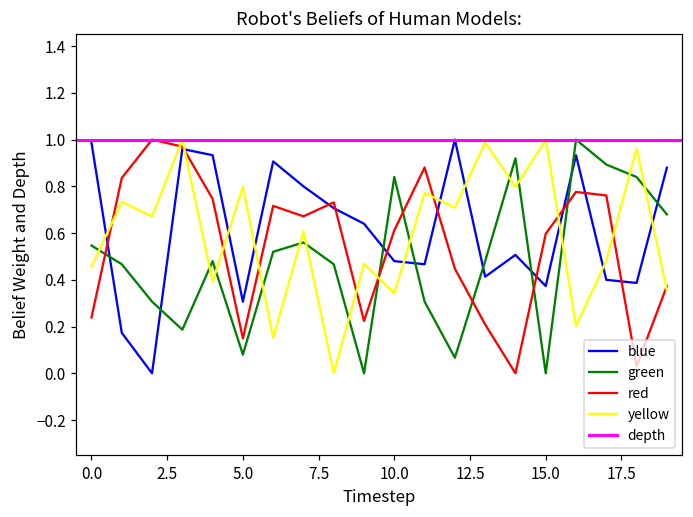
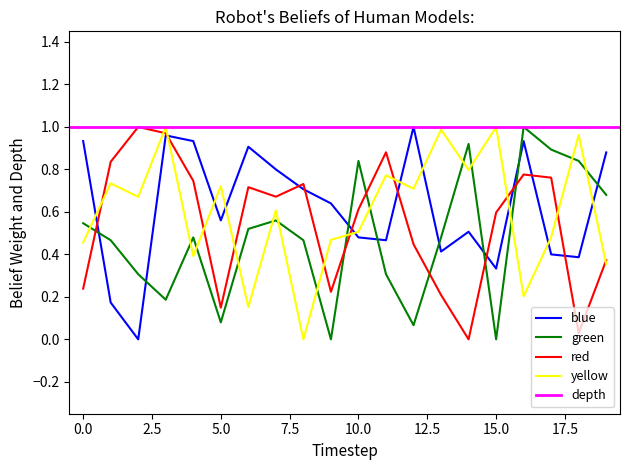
  {
    "blue": {
-     "0.0": 0.99,
-     "5.0": 0.31,
+     "0.0": 0.93,
+     "5.0": 0.56,
      "10.0": 0.48,
-     "15.0": 0.37
+     "15.0": 0.33
    },
    "green": {
      "0.0": 0.55,
      "5.0": 0.08,
      "10.0": 0.84,
      "15.0": 0.00
    },
    "red": {
      "0.0": 0.24,
      "5.0": 0.15,
      "10.0": 0.61,
      "15.0": 0.60
    },
    "yellow": {
      "0.0": 0.46,
-     "5.0": 0.80,
-     "10.0": 0.34,
+     "5.0": 0.72,
+     "10.0": 0.51,
      "15.0": 1.00
    }
  }
